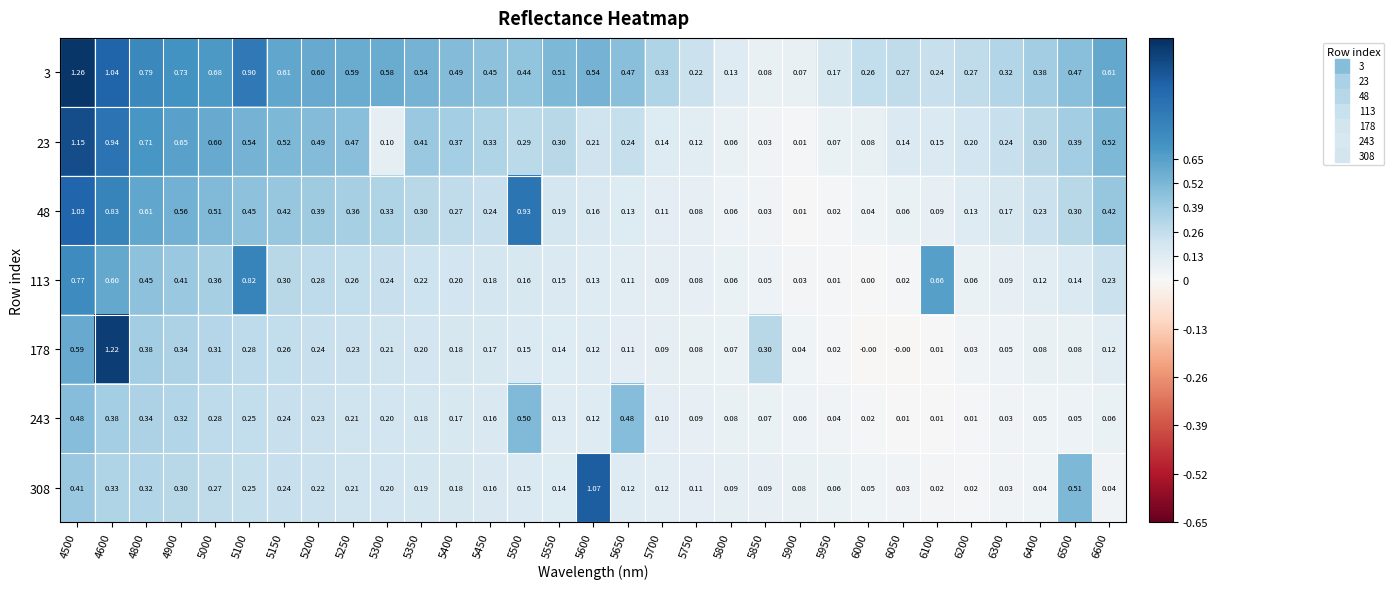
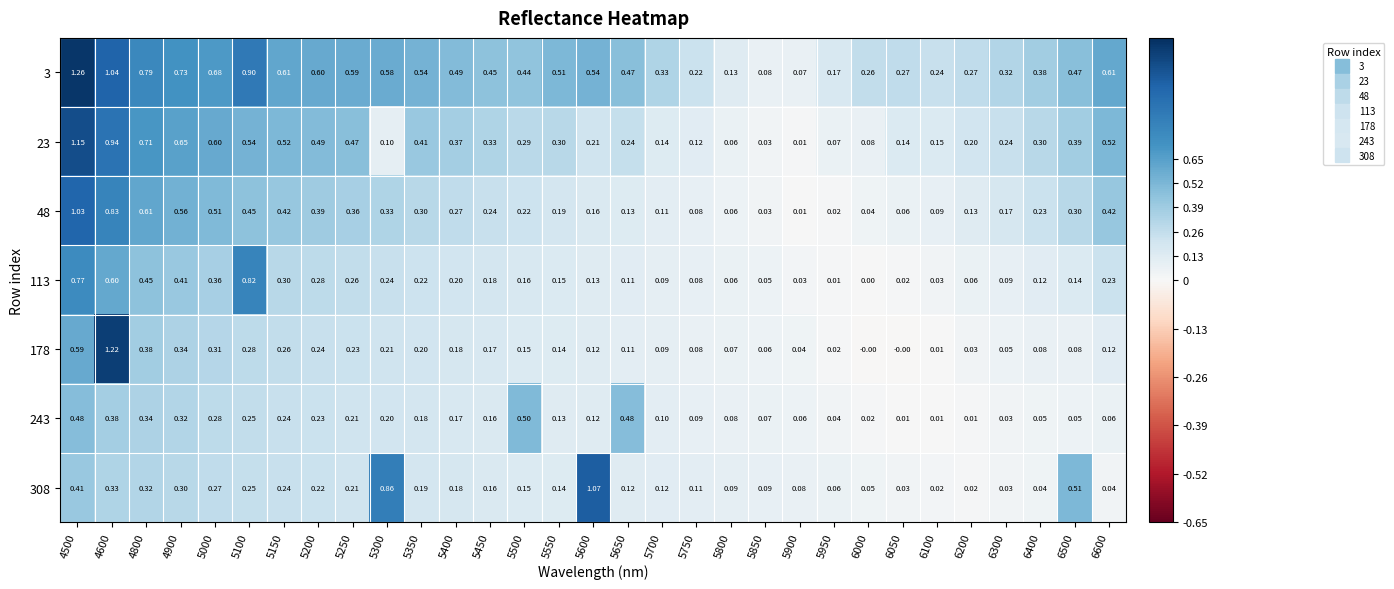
  {
    "48": {
      "4500": 1.03,
      "4600": 0.83,
      "4800": 0.61,
      "4900": 0.56,
      "5000": 0.51,
      "5100": 0.45,
      "5150": 0.42,
      "5200": 0.39,
      "5250": 0.36,
      "5300": 0.33,
      "5350": 0.30,
      "5400": 0.27,
      "5450": 0.24,
-     "5500": 0.93,
+     "5500": 0.22,
      "5550": 0.19,
      "5600": 0.16,
      "5650": 0.13,
      "5700": 0.11,
      "5750": 0.08,
      "5800": 0.06,
      "5850": 0.03,
      "5900": 0.01,
      "5950": 0.02,
      "6000": 0.04,
      "6050": 0.06,
      "6100": 0.09,
      "6200": 0.13,
      "6300": 0.17,
      "6400": 0.23,
      "6500": 0.30,
      "6600": 0.42
    },
    "113": {
      "4500": 0.77,
      "4600": 0.60,
      "4800": 0.45,
      "4900": 0.41,
      "5000": 0.36,
      "5100": 0.82,
      "5150": 0.30,
      "5200": 0.28,
      "5250": 0.26,
      "5300": 0.24,
      "5350": 0.22,
      "5400": 0.20,
      "5450": 0.18,
      "5500": 0.16,
      "5550": 0.15,
      "5600": 0.13,
      "5650": 0.11,
      "5700": 0.09,
      "5750": 0.08,
      "5800": 0.06,
      "5850": 0.05,
      "5900": 0.03,
      "5950": 0.01,
      "6000": 0.00,
      "6050": 0.02,
-     "6100": 0.66,
+     "6100": 0.03,
      "6200": 0.06,
      "6300": 0.09,
      "6400": 0.12,
      "6500": 0.14,
      "6600": 0.23
    },
    "178": {
      "4500": 0.59,
      "4600": 1.22,
      "4800": 0.38,
      "4900": 0.34,
      "5000": 0.31,
      "5100": 0.28,
      "5150": 0.26,
      "5200": 0.24,
      "5250": 0.23,
      "5300": 0.21,
      "5350": 0.20,
      "5400": 0.18,
      "5450": 0.17,
      "5500": 0.15,
      "5550": 0.14,
      "5600": 0.12,
      "5650": 0.11,
      "5700": 0.09,
      "5750": 0.08,
      "5800": 0.07,
-     "5850": 0.30,
+     "5850": 0.06,
      "5900": 0.04,
      "5950": 0.02,
      "6000": -0.00,
      "6050": -0.00,
      "6100": 0.01,
      "6200": 0.03,
      "6300": 0.05,
      "6400": 0.08,
      "6500": 0.08,
      "6600": 0.12
    },
    "308": {
      "4500": 0.41,
      "4600": 0.33,
      "4800": 0.32,
      "4900": 0.30,
      "5000": 0.27,
      "5100": 0.25,
      "5150": 0.24,
      "5200": 0.22,
      "5250": 0.21,
-     "5300": 0.20,
+     "5300": 0.86,
      "5350": 0.19,
      "5400": 0.18,
      "5450": 0.16,
      "5500": 0.15,
      "5550": 0.14,
      "5600": 1.07,
      "5650": 0.12,
      "5700": 0.12,
      "5750": 0.11,
      "5800": 0.09,
      "5850": 0.09,
      "5900": 0.08,
      "5950": 0.06,
      "6000": 0.05,
      "6050": 0.03,
      "6100": 0.02,
      "6200": 0.02,
      "6300": 0.03,
      "6400": 0.04,
      "6500": 0.51,
      "6600": 0.04
    }
  }
